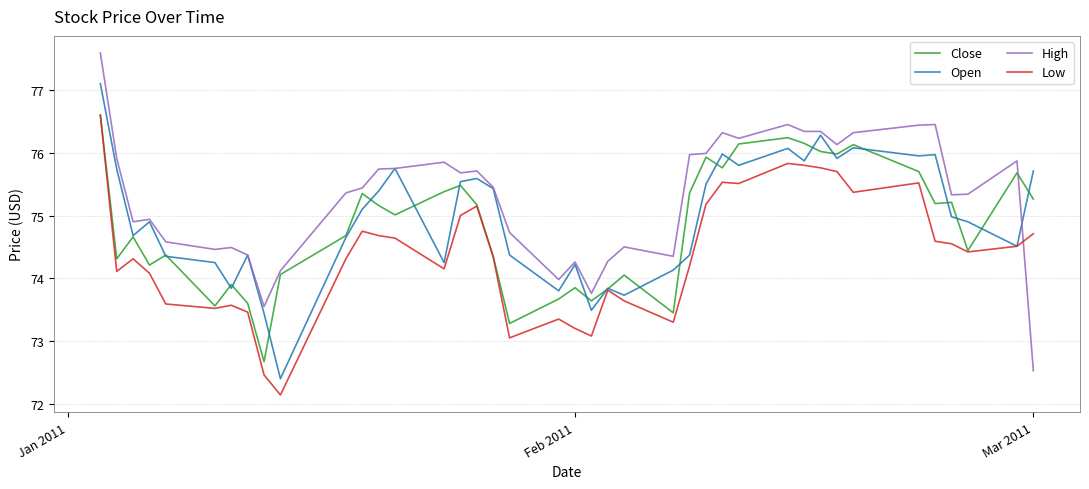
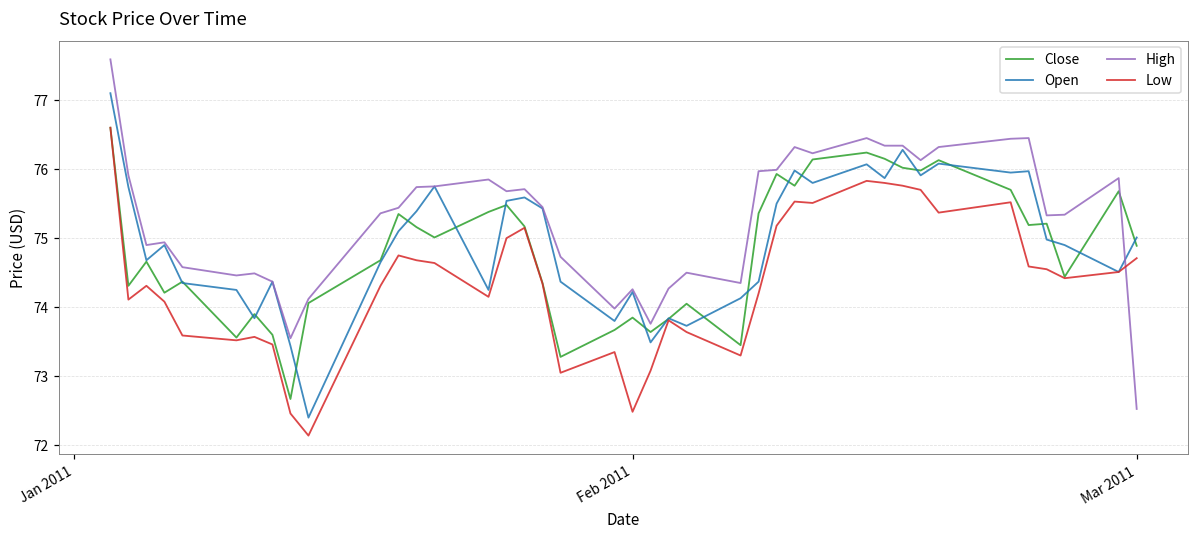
  {
    "Close": {
      "Feb 2011": 73.8,
-     "Mar 2011": 75.3
+     "Mar 2011": 74.9
    },
    "Open": {
-     "Mar 2011": 75.7
+     "Mar 2011": 75.0
    },
    "High": {
      "Mar 2011": 72.5
    },
    "Low": {
-     "Feb 2011": 73.2,
+     "Feb 2011": 72.5,
      "Mar 2011": 74.7
    }
  }
